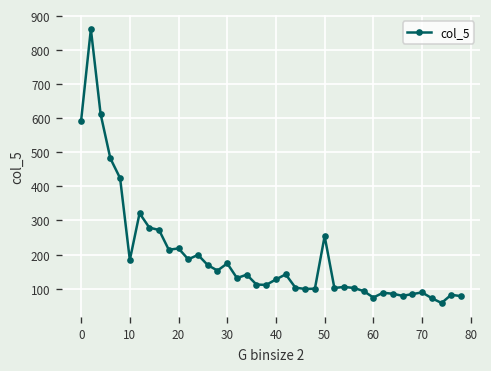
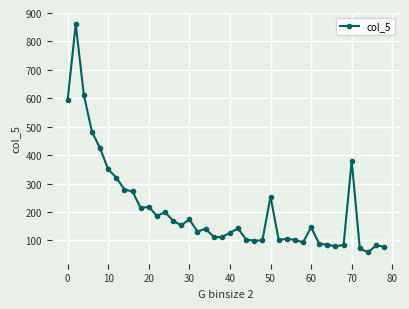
  {
    "0": 590,
-   "10": 180,
+   "10": 350,
    "20": 220,
    "30": 170,
    "40": 130,
    "50": 250,
-   "60": 70,
-   "70": 90
+   "60": 150,
+   "70": 380
  }
